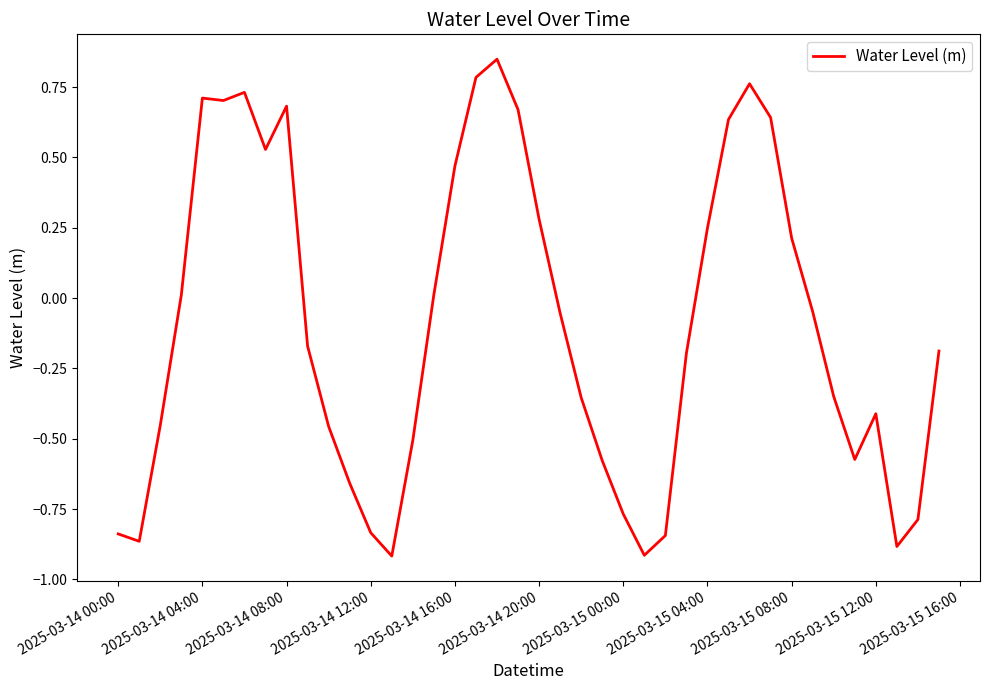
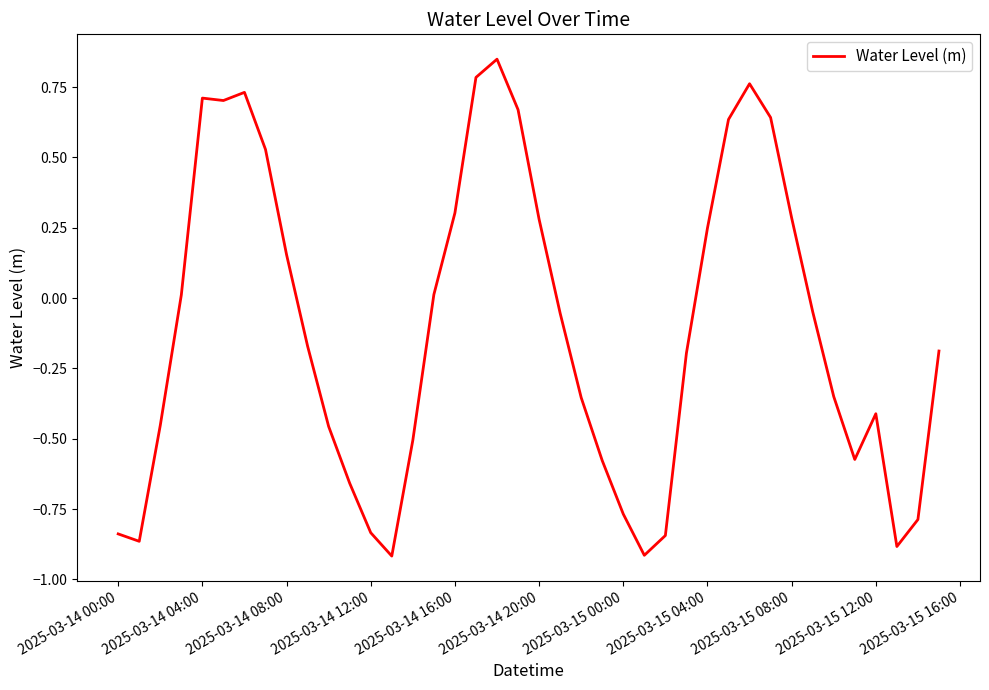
  {
    "2025-03-14 00:00": -0.84,
    "2025-03-14 04:00": 0.71,
-   "2025-03-14 08:00": 0.68,
+   "2025-03-14 08:00": 0.15,
    "2025-03-14 12:00": -0.83,
-   "2025-03-14 16:00": 0.47,
+   "2025-03-14 16:00": 0.30,
    "2025-03-14 20:00": 0.28,
    "2025-03-15 00:00": -0.77,
    "2025-03-15 04:00": 0.25,
-   "2025-03-15 08:00": 0.21,
+   "2025-03-15 08:00": 0.28,
    "2025-03-15 12:00": -0.41
  }
